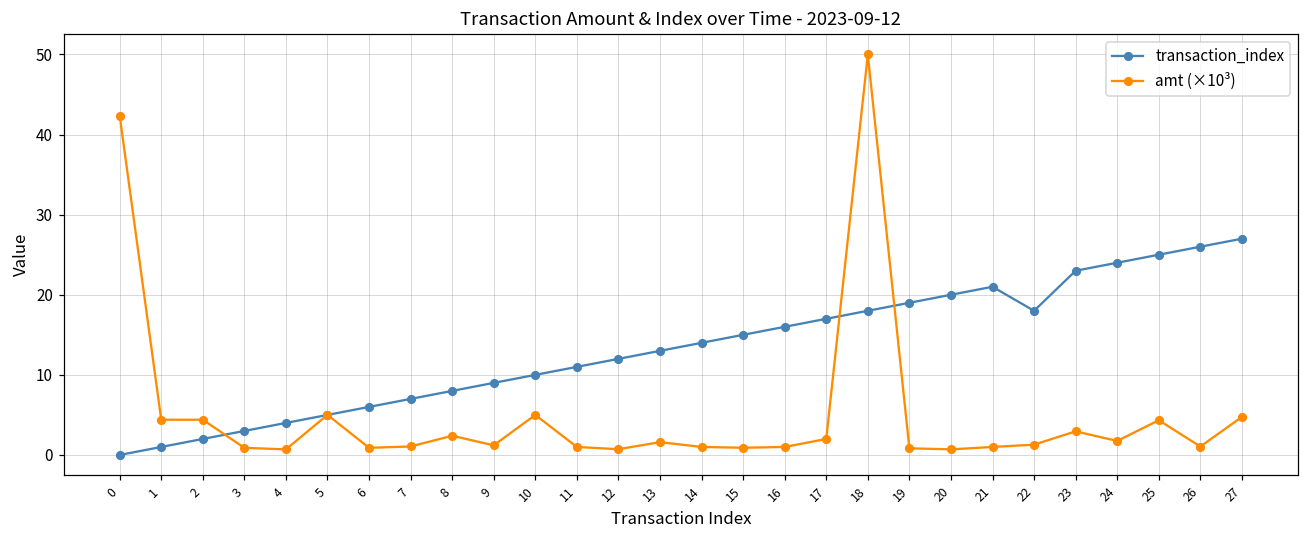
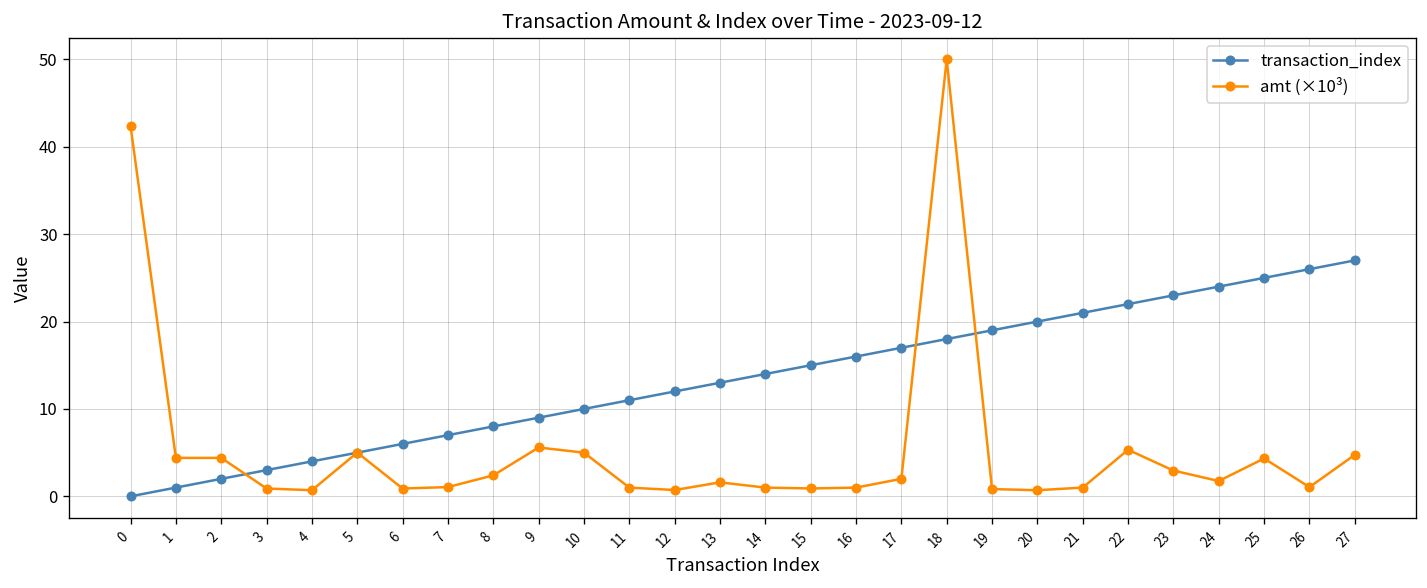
  {
    "transaction_index": {
      "0": 0,
      "1": 1,
      "2": 2,
      "3": 3,
      "4": 4,
      "6": 6,
      "7": 7,
      "8": 8,
      "9": 9,
      "10": 10,
      "11": 11,
      "12": 12,
      "13": 13,
      "14": 14,
      "15": 15,
      "16": 16,
      "17": 17,
      "18": 18,
      "19": 19,
      "20": 20,
      "21": 21,
-     "22": 18,
+     "22": 22,
      "23": 23,
      "24": 24,
      "25": 25,
      "26": 26,
      "27": 27
    },
    "amt (×10³)": {
      "0": 42,
      "1": 4,
      "2": 4,
      "3": 1,
      "4": 1,
      "6": 1,
      "7": 1,
      "8": 2,
-     "9": 1,
+     "9": 6,
      "10": 5,
      "11": 1,
      "12": 1,
      "13": 2,
      "14": 1,
      "15": 1,
      "16": 1,
      "17": 2,
      "18": 50,
      "19": 1,
      "20": 1,
      "21": 1,
-     "22": 1,
+     "22": 5,
      "23": 3,
      "24": 2,
      "25": 4,
      "26": 1,
      "27": 5
    }
  }
